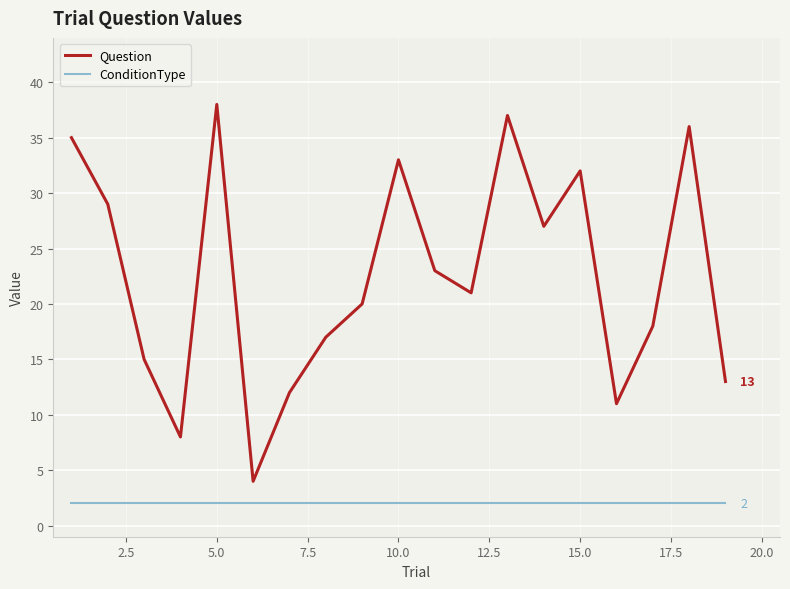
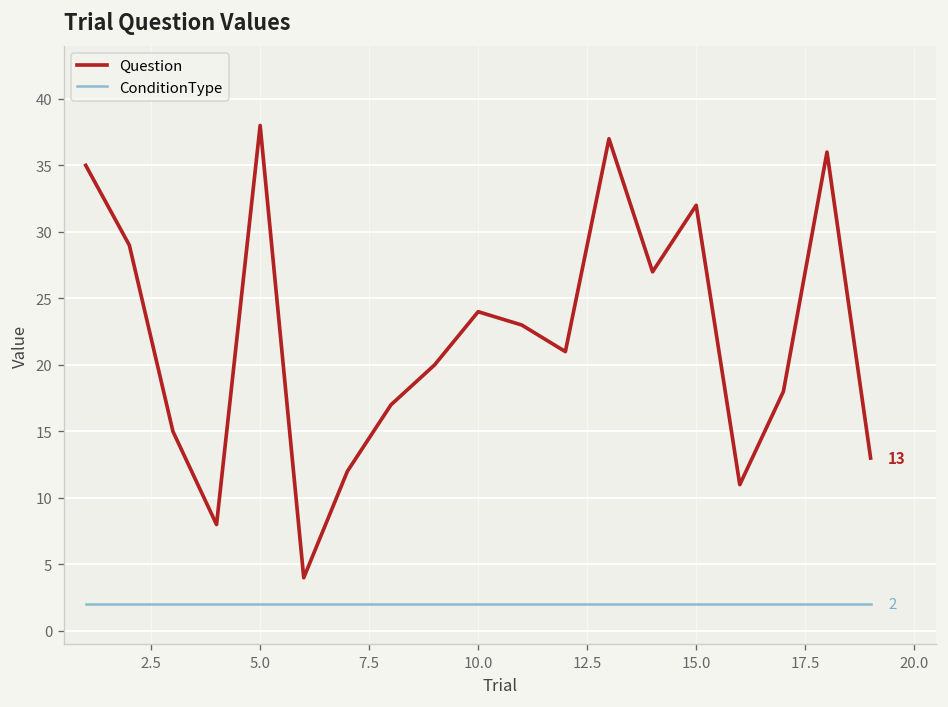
  {
    "Question": {
      "5.0": 38,
-     "10.0": 33,
+     "10.0": 24,
      "15.0": 32
    },
    "ConditionType": {
      "5.0": 2,
      "10.0": 2,
      "15.0": 2
    }
  }
